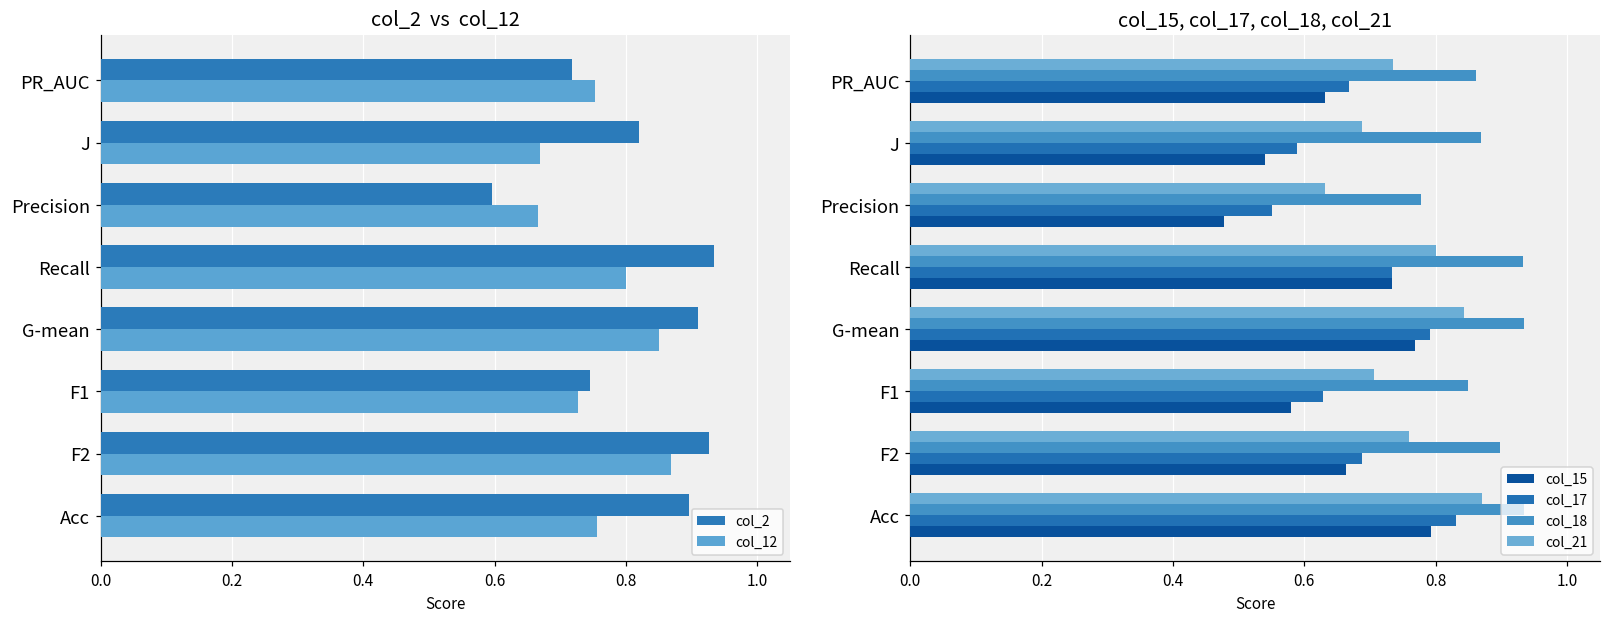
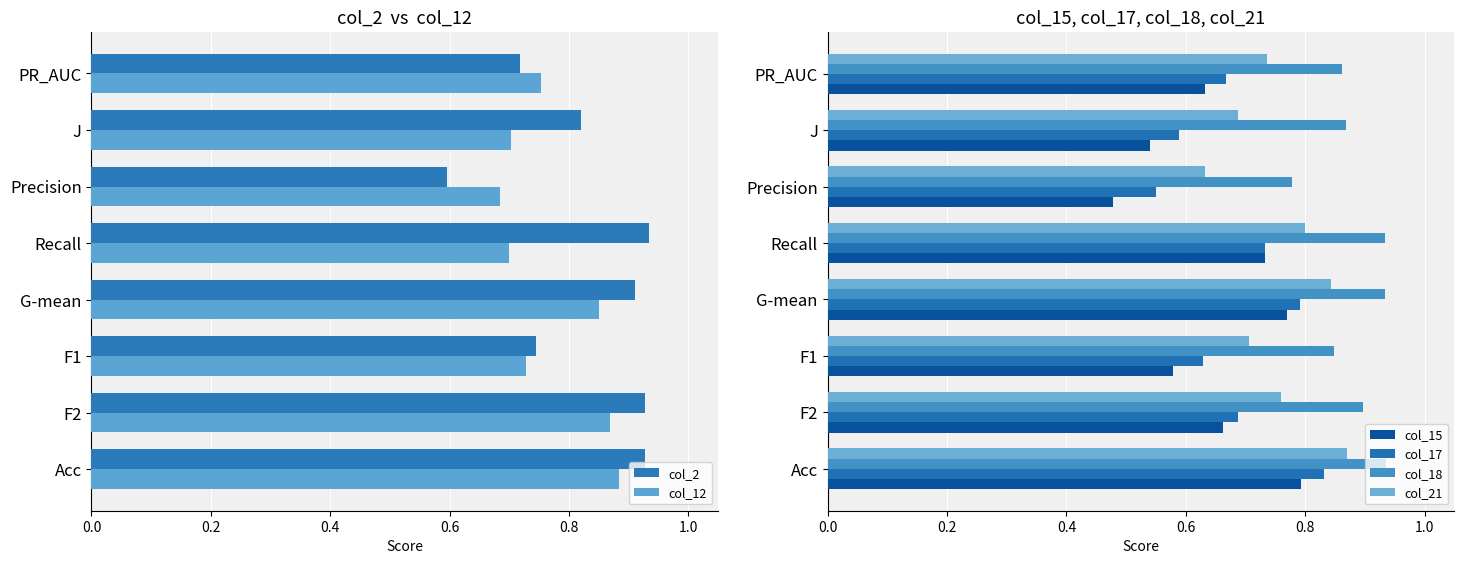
  {
    "col_2 vs col_12": {
      "col_2": {
        "PR_AUC": 0.72,
        "J": 0.82,
        "Precision": 0.60,
        "Recall": 0.93,
        "G-mean": 0.91,
        "F1": 0.75,
        "F2": 0.93,
-       "Acc": 0.90
+       "Acc": 0.93
      },
      "col_12": {
        "PR_AUC": 0.75,
-       "J": 0.67,
-       "Precision": 0.67,
-       "Recall": 0.8,
+       "J": 0.70,
+       "Precision": 0.68,
+       "Recall": 0.7,
        "G-mean": 0.85,
        "F1": 0.73,
        "F2": 0.87,
-       "Acc": 0.76
+       "Acc": 0.88
      }
    }
  }
